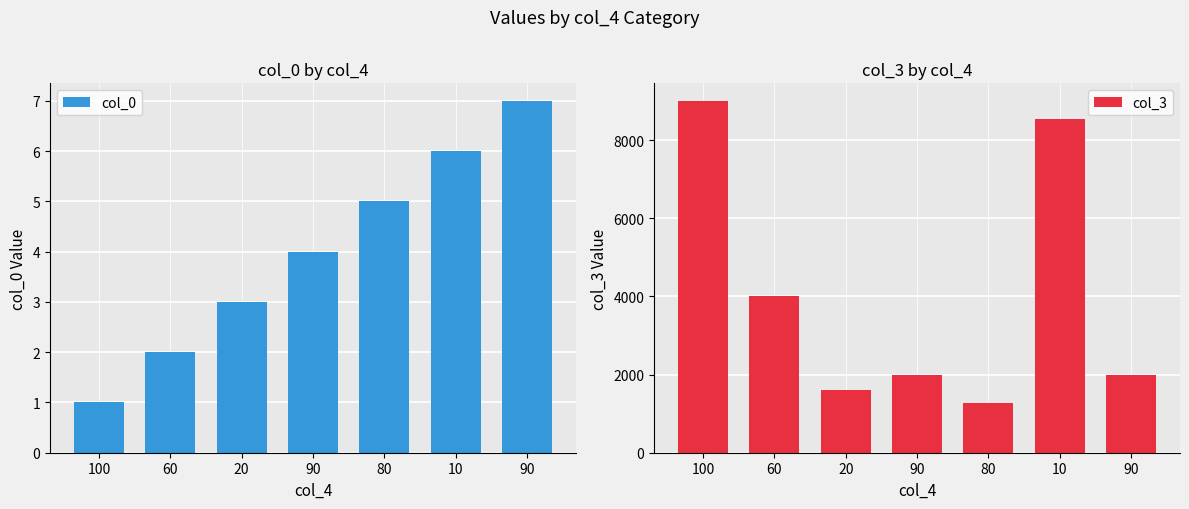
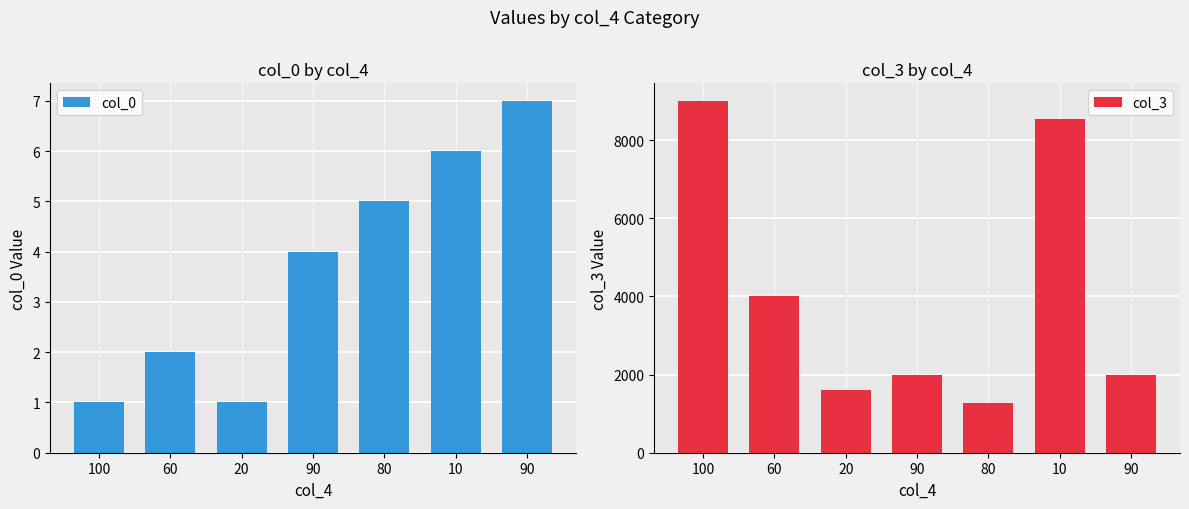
  {
    "col_0 by col_4": {
      "100": 1,
      "60": 2,
-     "20": 3,
+     "20": 1,
      "80": 5,
      "10": 6
    },
    "col_3 by col_4": {
      "100": 9000,
      "60": 4000,
      "20": 1600,
      "80": 1300,
      "10": 8500
    }
  }
